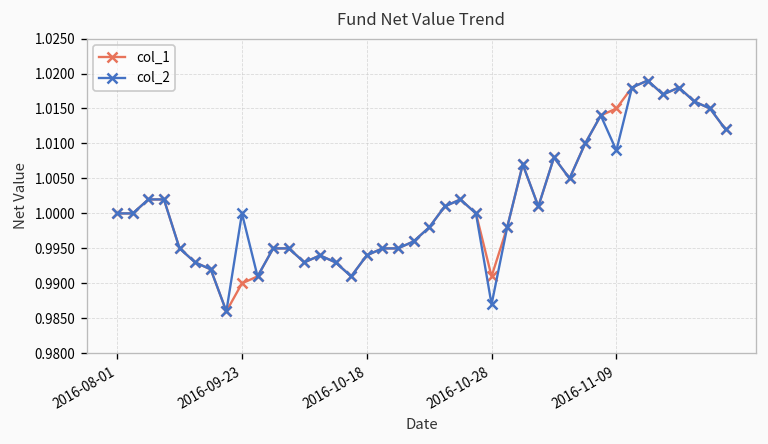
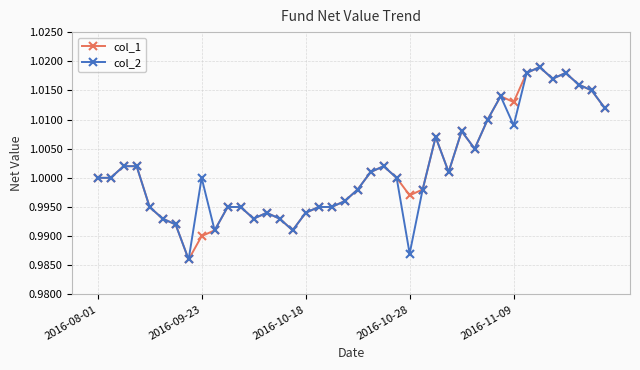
  {
    "col_1": {
      "2016-09-23": 0.990,
-     "2016-10-28": 0.991,
-     "2016-11-09": 1.015
+     "2016-10-28": 0.997,
+     "2016-11-09": 1.013
    },
    "col_2": {
      "2016-09-23": 1.000,
      "2016-10-28": 0.987,
      "2016-11-09": 1.009
    }
  }
